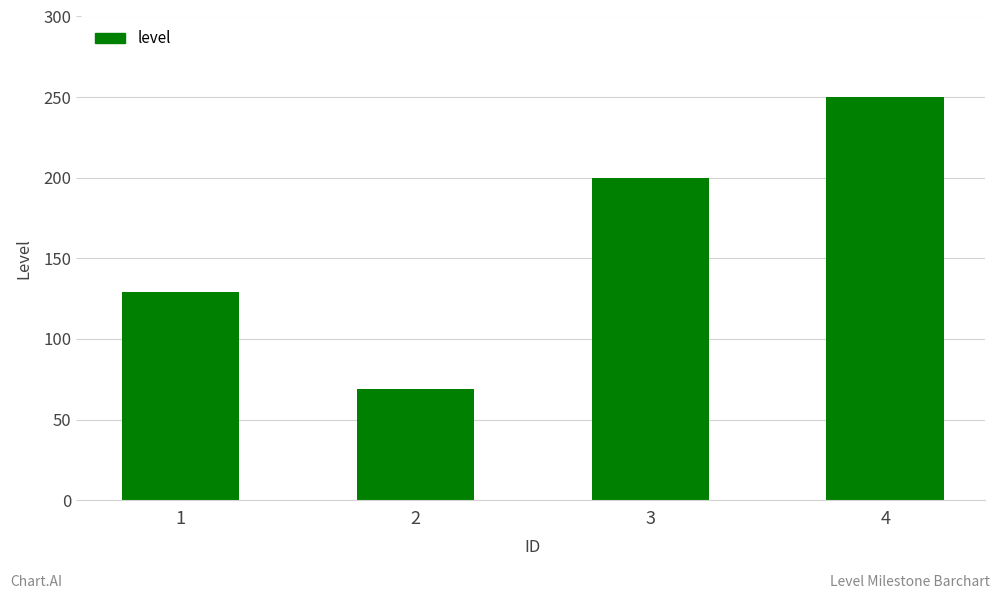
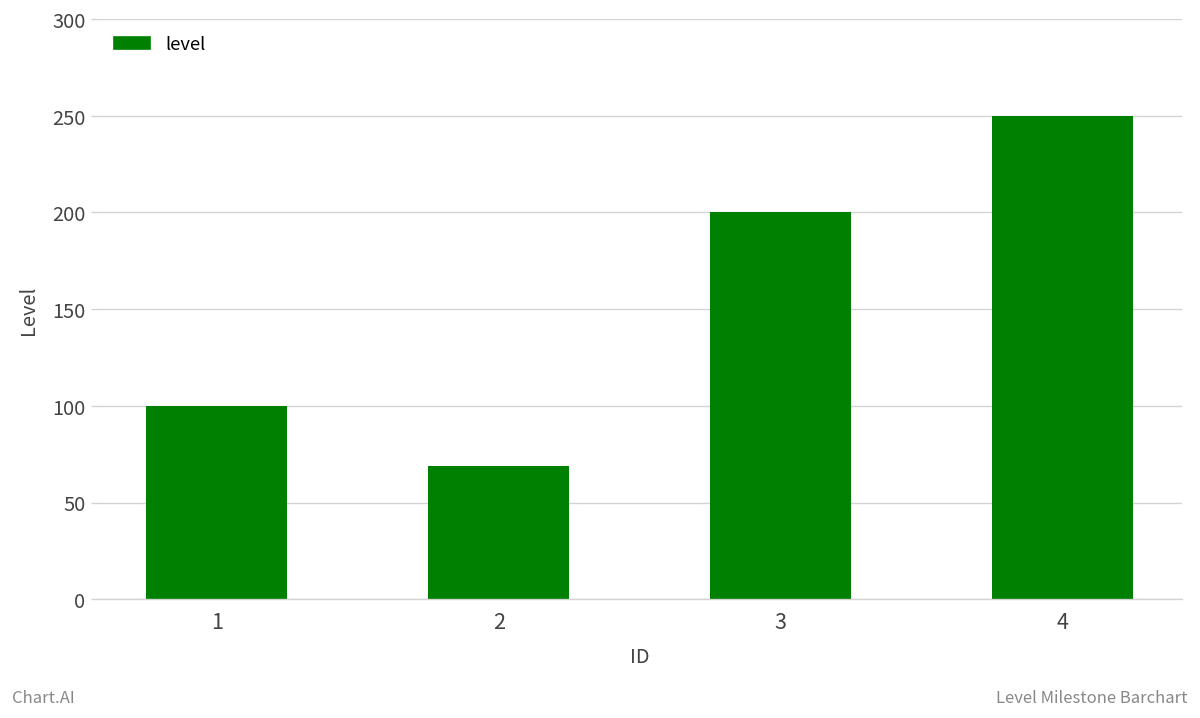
  {
-   "1": 129,
+   "1": 100,
    "2": 69,
    "3": 200,
    "4": 250
  }
